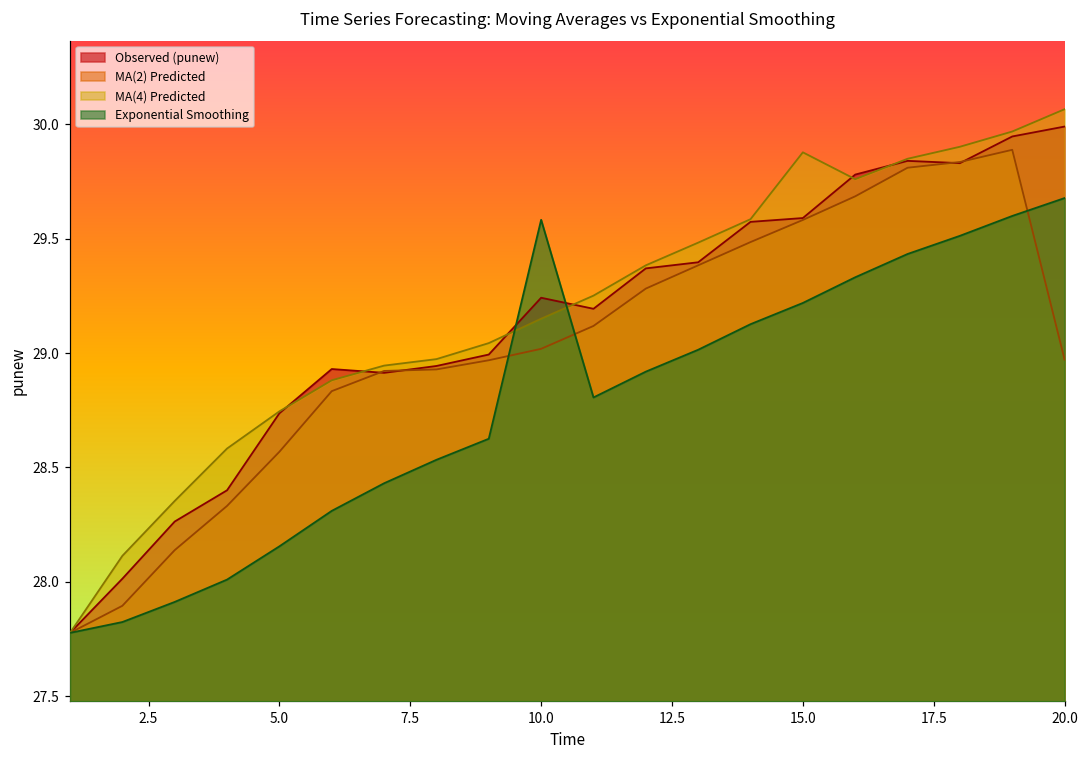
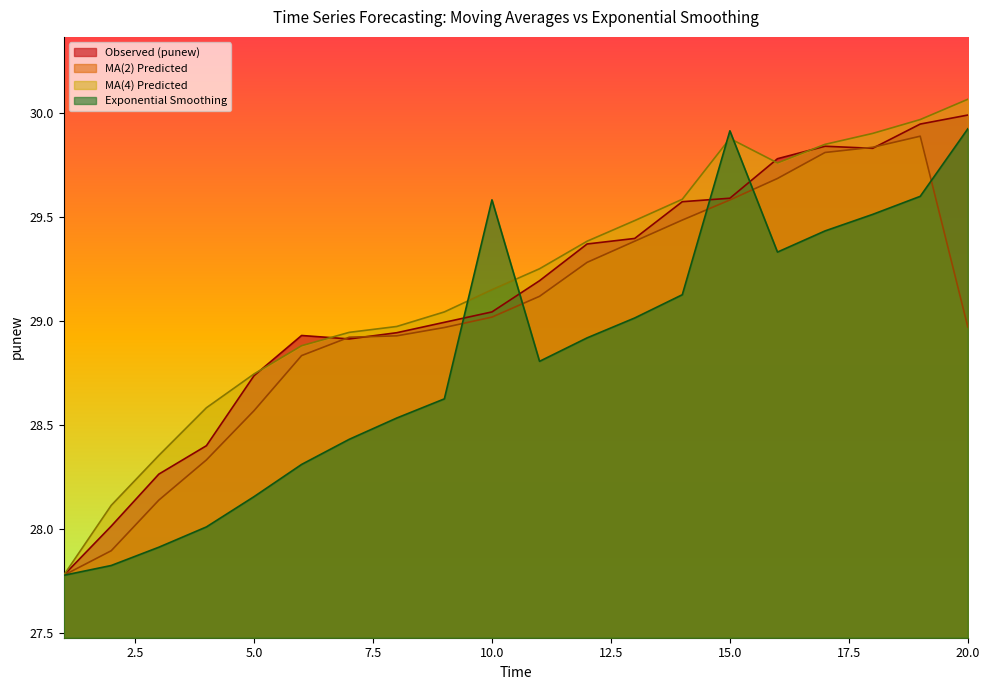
  {
    "Observed (punew)": {
-     "10.0": 29.24,
+     "10.0": 29.04,
      "20.0": 29.99
    },
    "MA(2) Predicted": {
      "5.0": 28.57,
      "10.0": 29.02,
      "20.0": 28.97
    },
    "MA(4) Predicted": {
      "10.0": 29.15,
      "15.0": 29.88,
      "20.0": 30.07
    },
    "Exponential Smoothing": {
      "5.0": 28.15,
      "10.0": 29.58,
-     "15.0": 29.22,
-     "20.0": 29.68
+     "15.0": 29.91,
+     "20.0": 29.92
    }
  }
